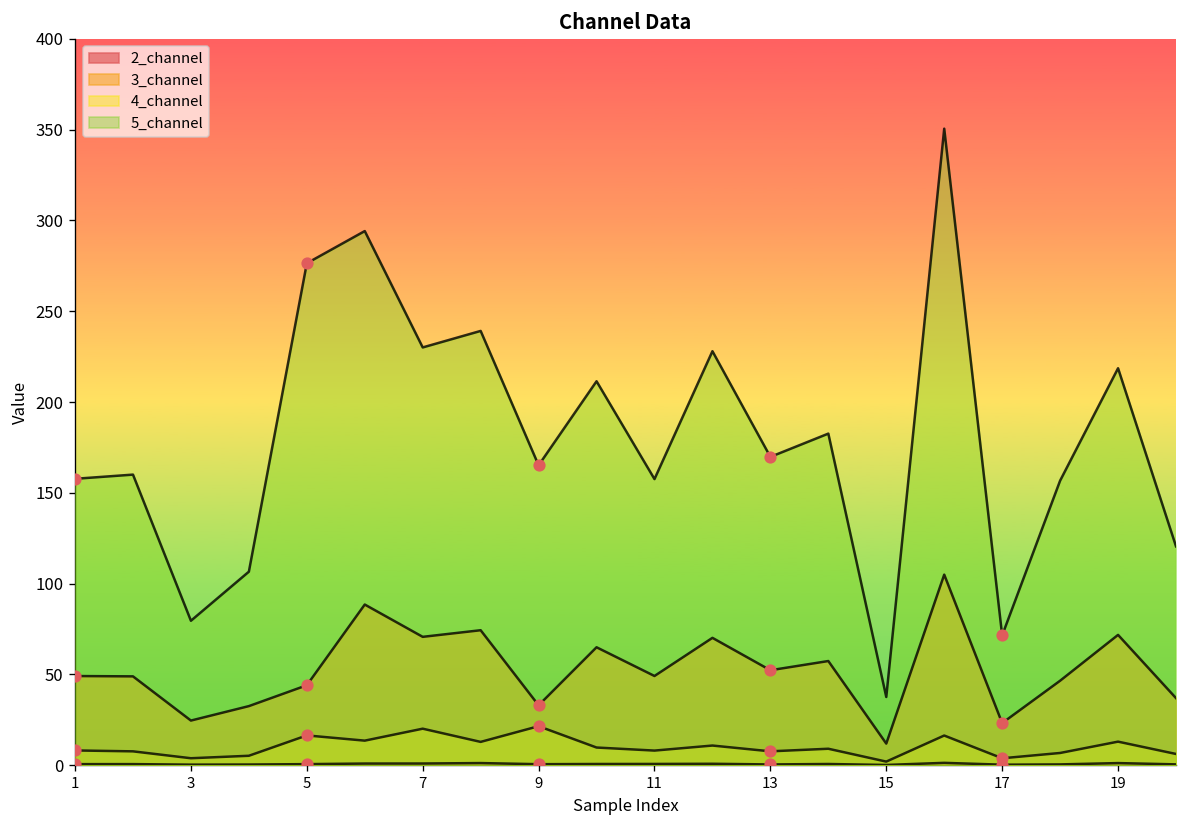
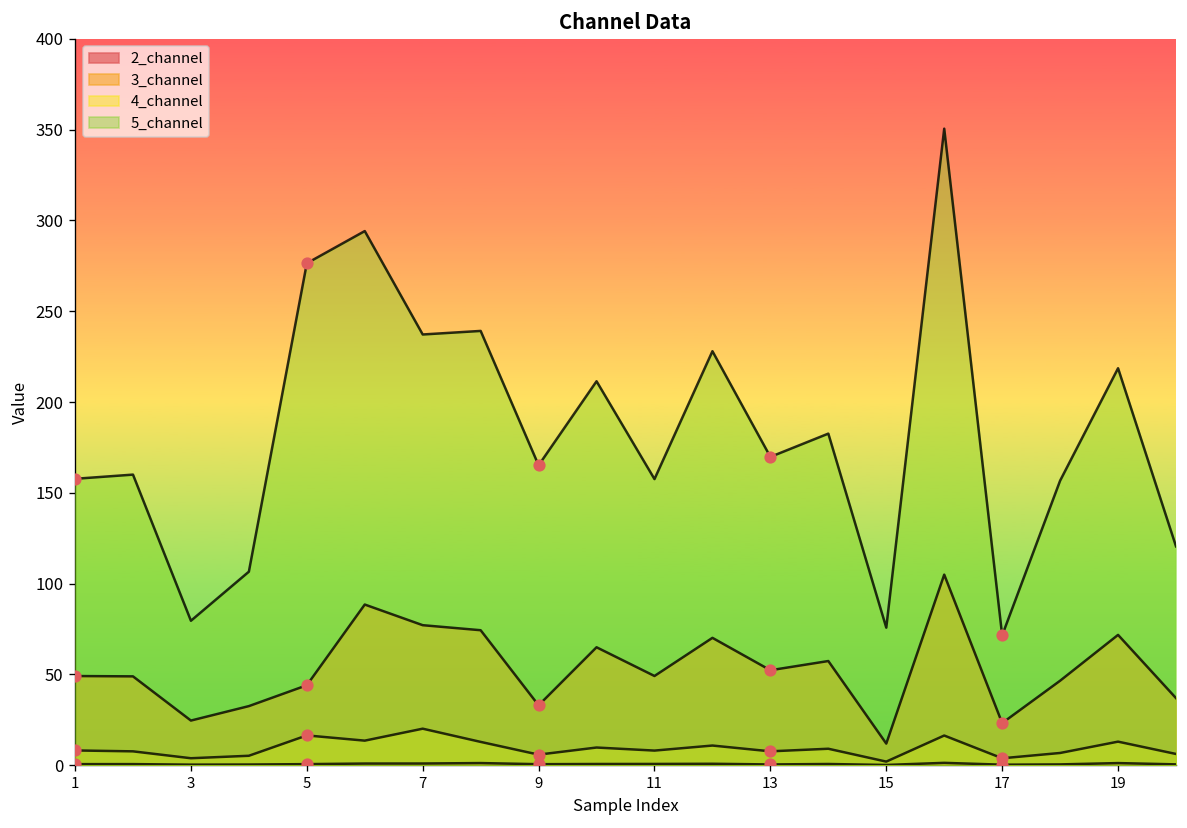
  {
    "3_channel": {
      "3": 25,
-     "7": 71,
+     "7": 77,
      "11": 49,
      "15": 12,
      "19": 72
    },
    "4_channel": {
      "3": 4,
      "7": 20,
-     "9": 22,
+     "9": 6,
      "11": 8,
      "15": 2,
      "19": 13
    },
    "5_channel": {
      "3": 80,
-     "7": 230,
+     "7": 237,
      "11": 158,
-     "15": 38,
+     "15": 76,
      "19": 219
    }
  }
